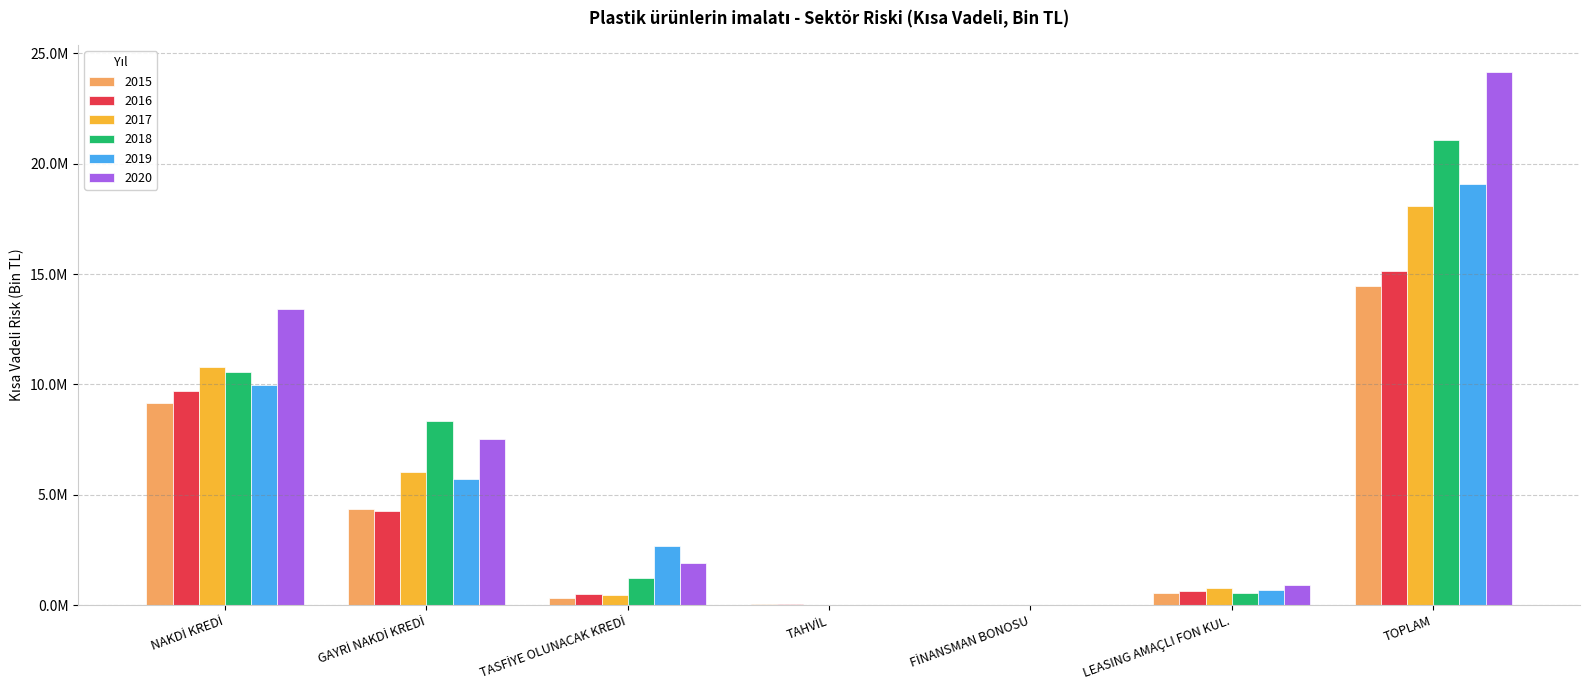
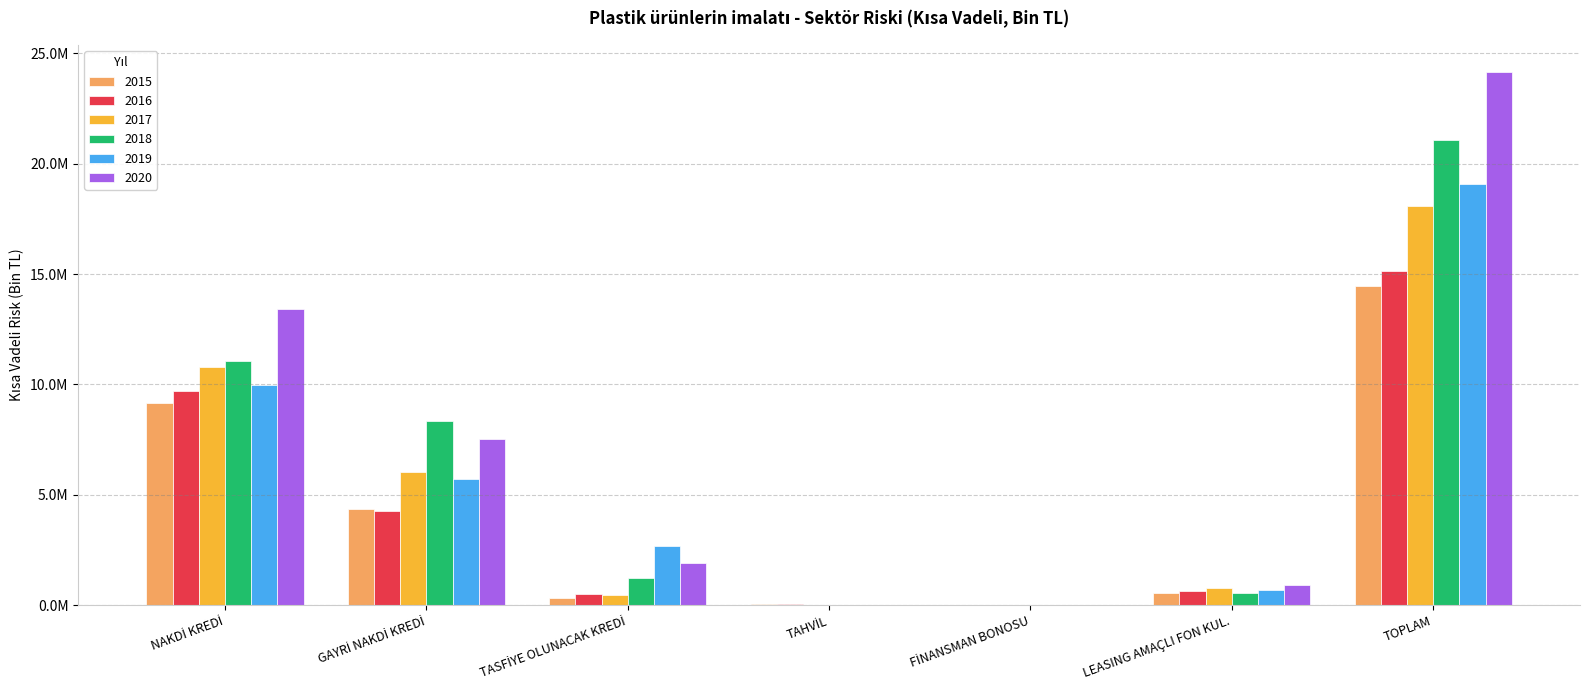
  {
    "2016": {
      "NAKDİ KREDİ": 9700000,
      "GAYRİ NAKDİ KREDİ": 4300000,
      "TASFİYE OLUNACAK KREDİ": 500000,
      "FİNANSMAN BONOSU": 0,
      "LEASING AMAÇLI FON KUL.": 600000,
      "TOPLAM": 15100000
    },
    "2018": {
-     "NAKDİ KREDİ": 10600000,
+     "NAKDİ KREDİ": 11100000,
      "GAYRİ NAKDİ KREDİ": 8400000,
      "TASFİYE OLUNACAK KREDİ": 1200000,
      "TAHVİL": 0,
      "FİNANSMAN BONOSU": 0,
      "LEASING AMAÇLI FON KUL.": 500000,
      "TOPLAM": 21100000
    },
    "2019": {
      "NAKDİ KREDİ": 10000000,
      "GAYRİ NAKDİ KREDİ": 5700000,
      "TASFİYE OLUNACAK KREDİ": 2700000,
      "TAHVİL": 0,
      "FİNANSMAN BONOSU": 0,
      "LEASING AMAÇLI FON KUL.": 700000,
      "TOPLAM": 19100000
    },
    "2020": {
      "NAKDİ KREDİ": 13400000,
      "GAYRİ NAKDİ KREDİ": 7500000,
      "TASFİYE OLUNACAK KREDİ": 1900000,
      "TAHVİL": 0,
      "FİNANSMAN BONOSU": 0,
      "LEASING AMAÇLI FON KUL.": 900000,
      "TOPLAM": 24200000
    }
  }
